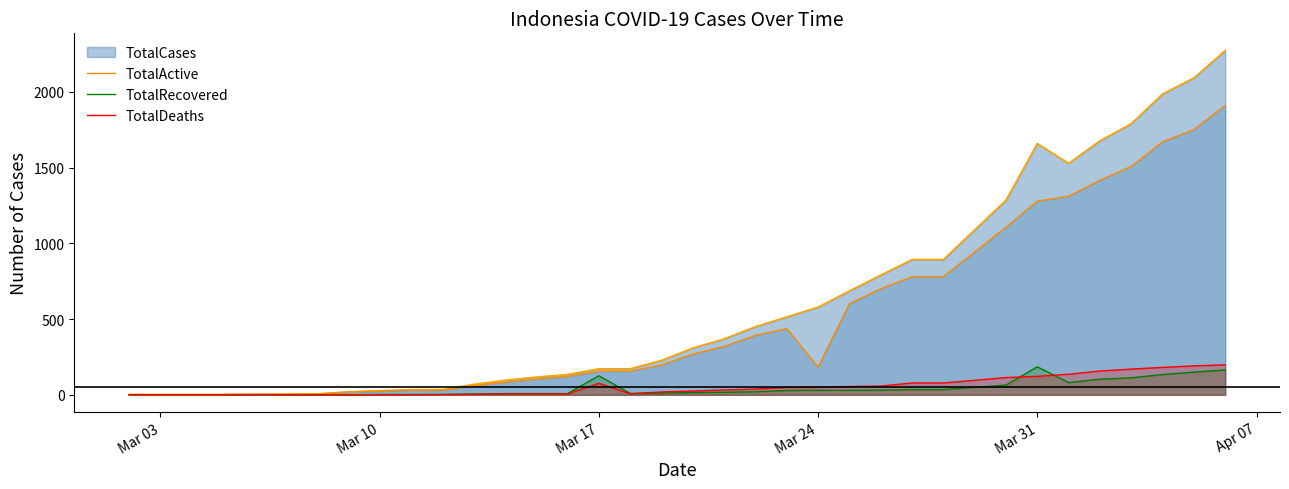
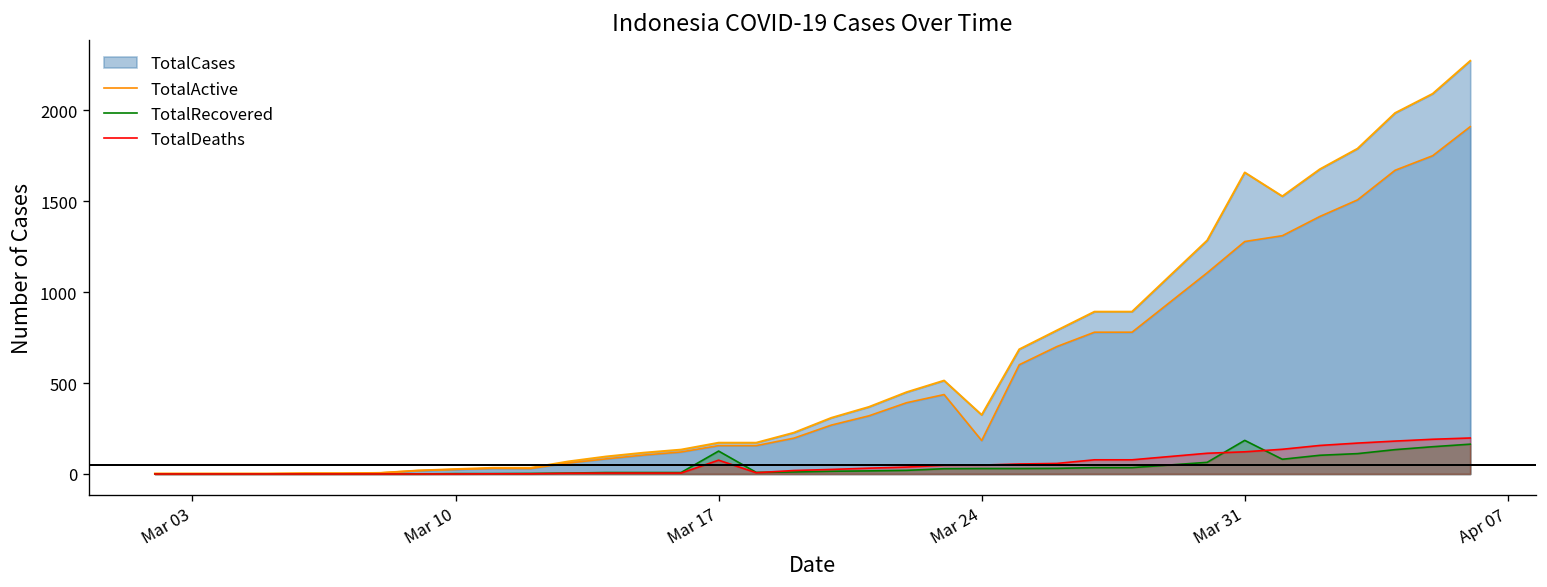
  {
    "TotalCases": {
-     "Mar 24": 580,
+     "Mar 24": 330,
      "Mar 31": 1660
    },
    "TotalActive": {
      "Mar 24": 180,
      "Mar 31": 1280
    },
    "TotalRecovered": {
      "Mar 17": 130,
      "Mar 24": 30,
      "Mar 31": 190
    },
    "TotalDeaths": {
      "Mar 17": 80,
      "Mar 24": 50,
      "Mar 31": 120
    }
  }
